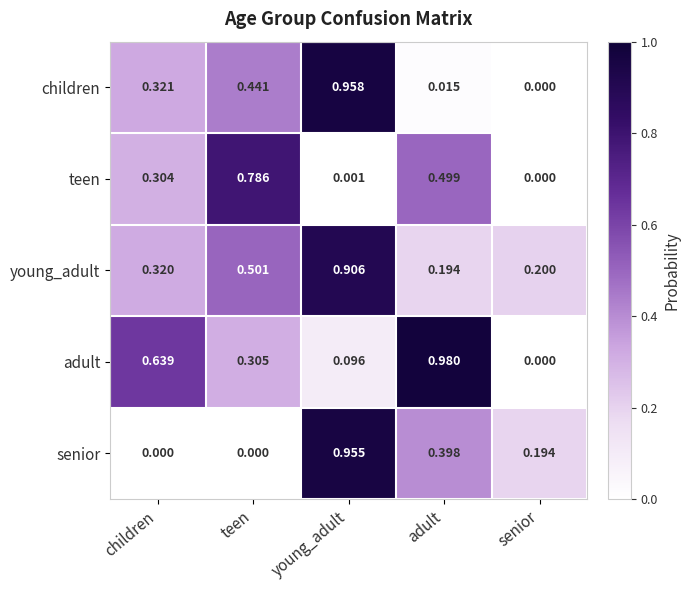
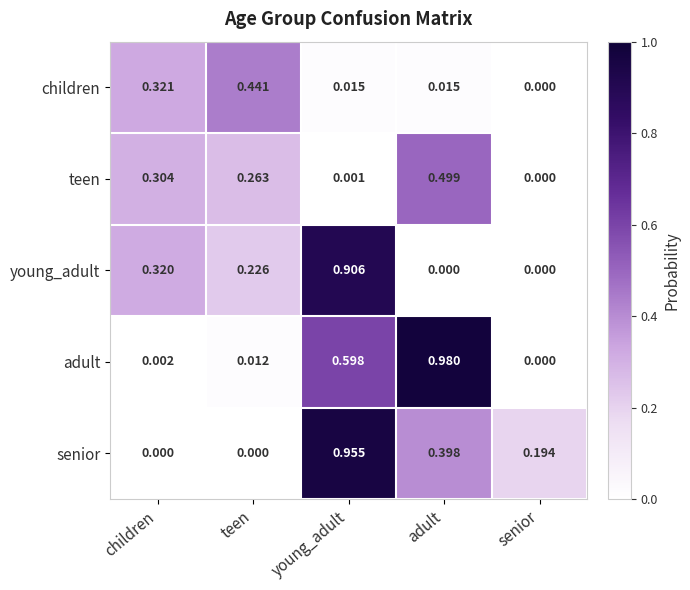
  {
    "children": {
      "children": 0.321,
      "teen": 0.441,
-     "young_adult": 0.958,
+     "young_adult": 0.015,
      "adult": 0.015,
      "senior": 0.000
    },
    "teen": {
      "children": 0.304,
-     "teen": 0.786,
+     "teen": 0.263,
      "young_adult": 0.001,
      "adult": 0.499,
      "senior": 0.000
    },
    "young_adult": {
      "children": 0.320,
-     "teen": 0.501,
+     "teen": 0.226,
      "young_adult": 0.906,
-     "adult": 0.194,
-     "senior": 0.200
+     "adult": 0.000,
+     "senior": 0.000
    },
    "adult": {
-     "children": 0.639,
-     "teen": 0.305,
-     "young_adult": 0.096,
+     "children": 0.002,
+     "teen": 0.012,
+     "young_adult": 0.598,
      "adult": 0.980,
      "senior": 0.000
    },
    "senior": {
      "children": 0.000,
      "teen": 0.000,
      "young_adult": 0.955,
      "adult": 0.398,
      "senior": 0.194
    }
  }
